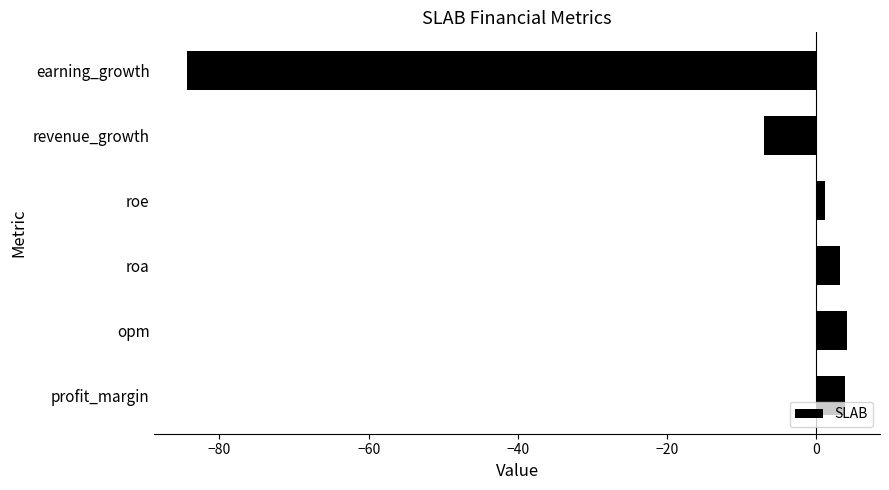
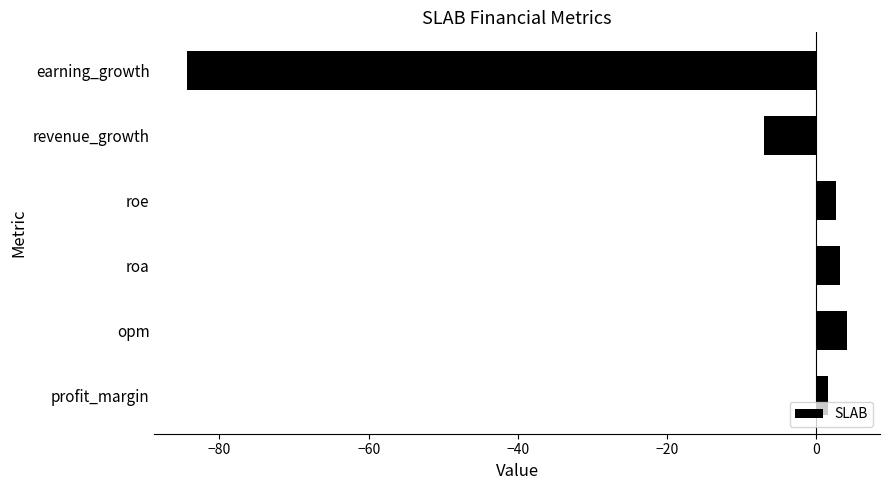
  {
    "earning_growth": -84,
    "revenue_growth": -7,
-   "roe": 1,
+   "roe": 3,
    "roa": 3,
    "opm": 4,
-   "profit_margin": 4
+   "profit_margin": 2
  }
